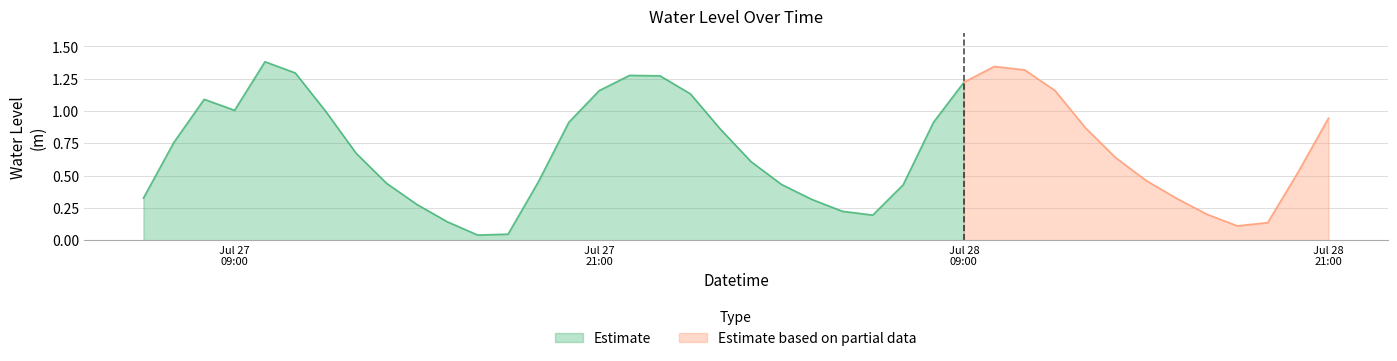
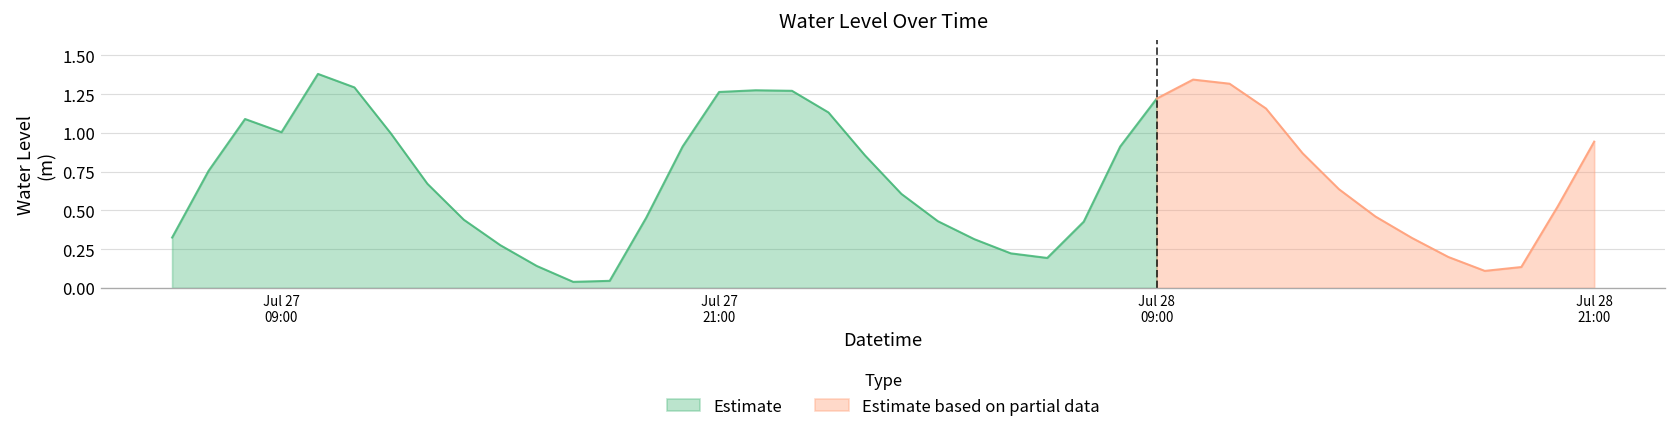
  {
    "Estimate": {
      "Jul 27 09:00": 1.01,
-     "Jul 27 21:00": 1.16
+     "Jul 27 21:00": 1.26
    },
    "Estimate based on partial data": {
      "Jul 28 21:00": 0.94
    }
  }
